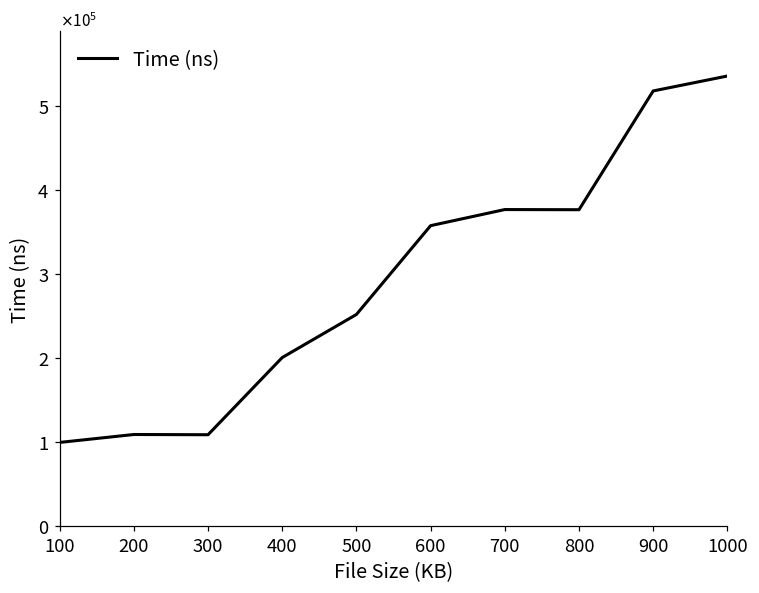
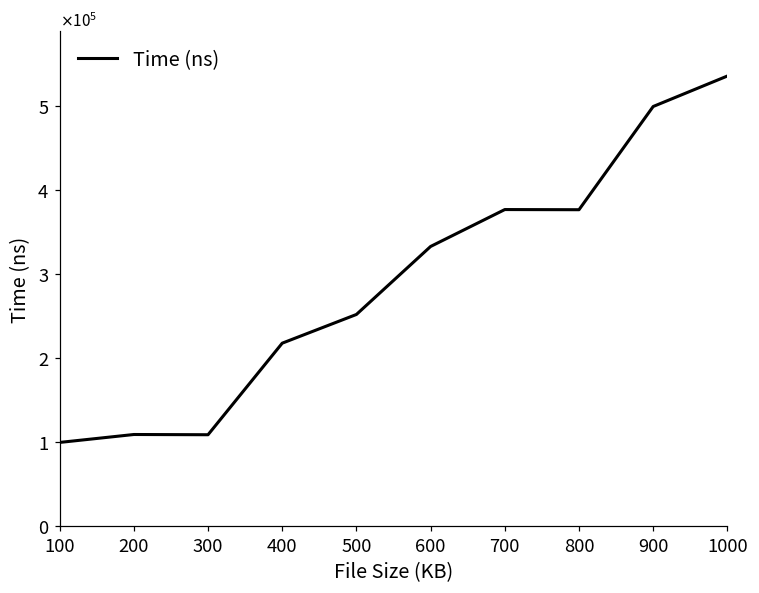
  {
    "100": 100000,
    "200": 110000,
    "300": 110000,
-   "400": 200000,
+   "400": 220000,
    "500": 250000,
-   "600": 360000,
+   "600": 330000,
    "700": 380000,
    "800": 380000,
-   "900": 520000,
+   "900": 500000,
    "1000": 540000
  }
